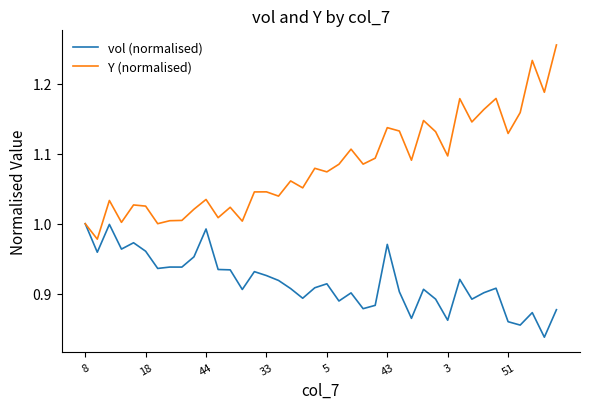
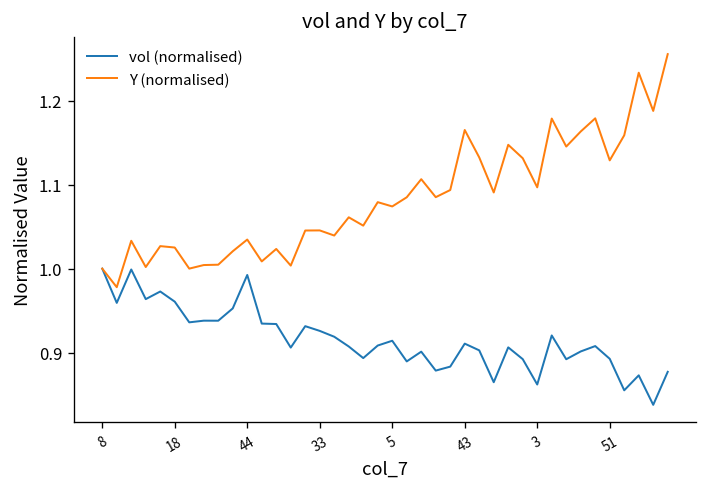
  {
    "vol (normalised)": {
      "44": 0.99,
      "5": 0.91,
-     "43": 0.97,
-     "51": 0.86
+     "43": 0.91,
+     "51": 0.89
    },
    "Y (normalised)": {
      "44": 1.03,
      "5": 1.07,
-     "43": 1.14,
+     "43": 1.17,
      "51": 1.13
    }
  }
